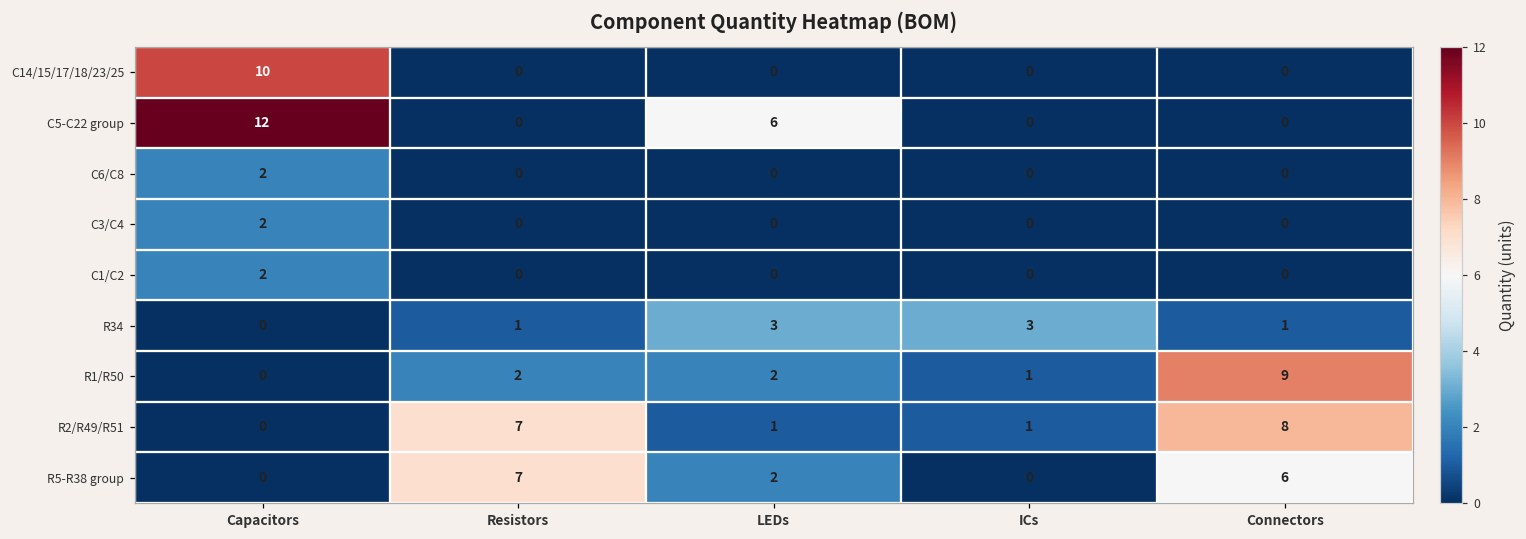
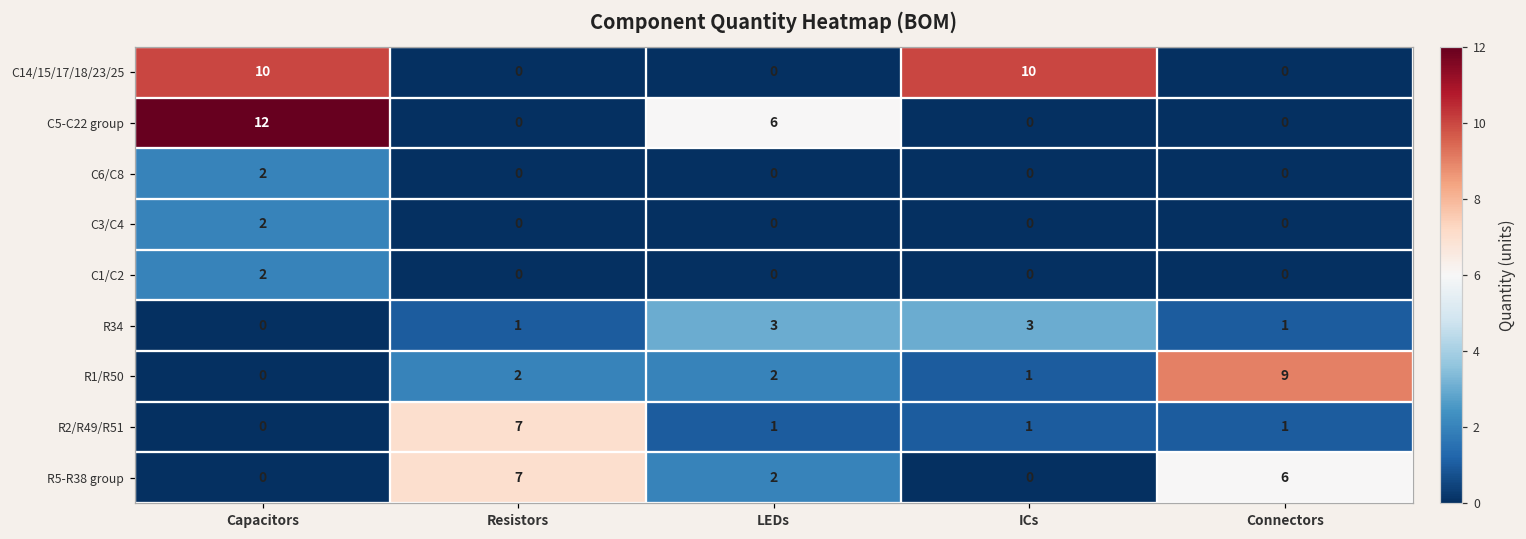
  {
    "C14/15/17/18/23/25": {
      "Capacitors": 10,
      "Resistors": 0,
      "LEDs": 0,
-     "ICs": 0,
+     "ICs": 10,
      "Connectors": 0
    },
    "C5-C22 group": {
      "Capacitors": 12,
      "Resistors": 0,
      "LEDs": 6,
      "ICs": 0,
      "Connectors": 0
    },
    "C6/C8": {
      "Capacitors": 2,
      "Resistors": 0,
      "LEDs": 0,
      "ICs": 0,
      "Connectors": 0
    },
    "C3/C4": {
      "Capacitors": 2,
      "Resistors": 0,
      "LEDs": 0,
      "ICs": 0,
      "Connectors": 0
    },
    "C1/C2": {
      "Capacitors": 2,
      "Resistors": 0,
      "LEDs": 0,
      "ICs": 0,
      "Connectors": 0
    },
    "R34": {
      "Capacitors": 0,
      "Resistors": 1,
      "LEDs": 3,
      "ICs": 3,
      "Connectors": 1
    },
    "R1/R50": {
      "Capacitors": 0,
      "Resistors": 2,
      "LEDs": 2,
      "ICs": 1,
      "Connectors": 9
    },
    "R2/R49/R51": {
      "Capacitors": 0,
      "Resistors": 7,
      "LEDs": 1,
      "ICs": 1,
-     "Connectors": 8
+     "Connectors": 1
    },
    "R5-R38 group": {
      "Capacitors": 0,
      "Resistors": 7,
      "LEDs": 2,
      "ICs": 0,
      "Connectors": 6
    }
  }
